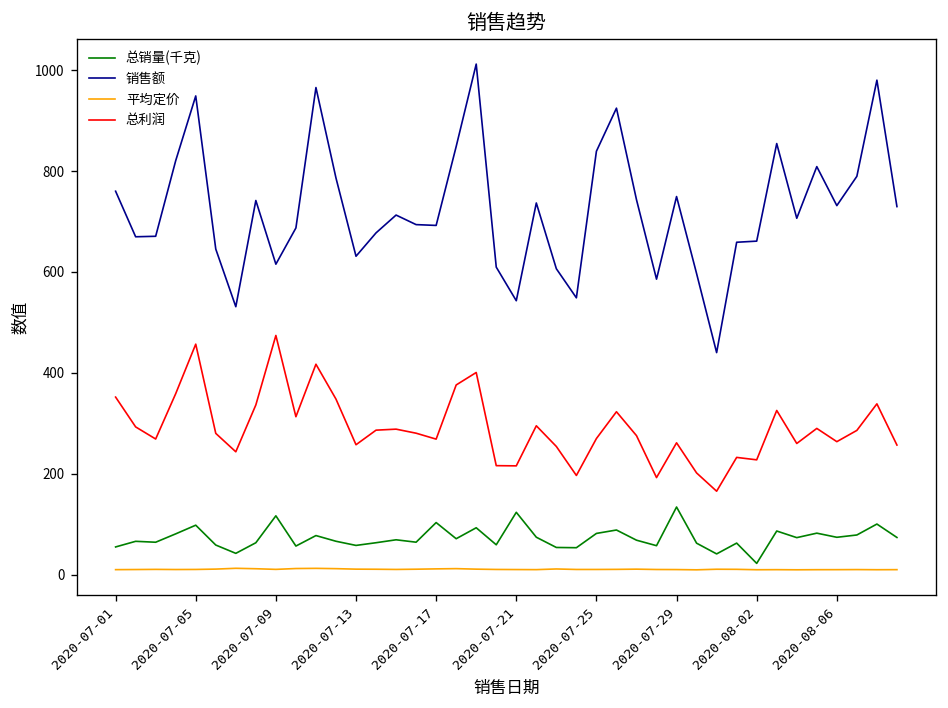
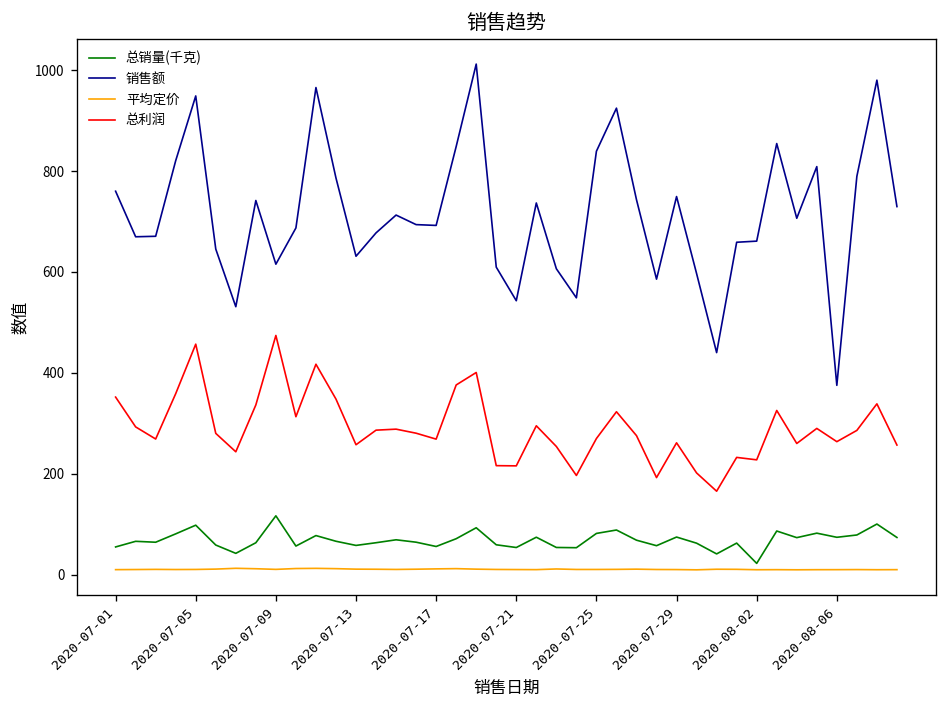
  {
    "总销量(千克)": {
      "2020-07-01": 50,
      "2020-07-05": 100,
      "2020-07-09": 120,
      "2020-07-13": 60,
-     "2020-07-17": 100,
-     "2020-07-21": 120,
+     "2020-07-17": 60,
+     "2020-07-21": 50,
      "2020-07-25": 80,
-     "2020-07-29": 130,
+     "2020-07-29": 70,
      "2020-08-02": 20,
      "2020-08-06": 70
    },
    "销售额": {
      "2020-07-01": 760,
      "2020-07-05": 950,
      "2020-07-09": 620,
      "2020-07-13": 630,
      "2020-07-17": 690,
      "2020-07-21": 540,
      "2020-07-25": 840,
      "2020-07-29": 750,
      "2020-08-02": 660,
-     "2020-08-06": 730
+     "2020-08-06": 380
    },
    "平均定价": {
      "2020-07-01": 10,
      "2020-07-05": 10,
      "2020-07-09": 10,
      "2020-07-13": 10,
      "2020-07-17": 10,
      "2020-07-21": 10,
      "2020-07-25": 10,
      "2020-07-29": 10,
      "2020-08-02": 10,
      "2020-08-06": 10
    },
    "总利润": {
      "2020-07-01": 350,
      "2020-07-05": 460,
      "2020-07-09": 470,
      "2020-07-13": 260,
      "2020-07-17": 270,
      "2020-07-21": 220,
      "2020-07-25": 270,
      "2020-07-29": 260,
      "2020-08-02": 230,
      "2020-08-06": 260
    }
  }
